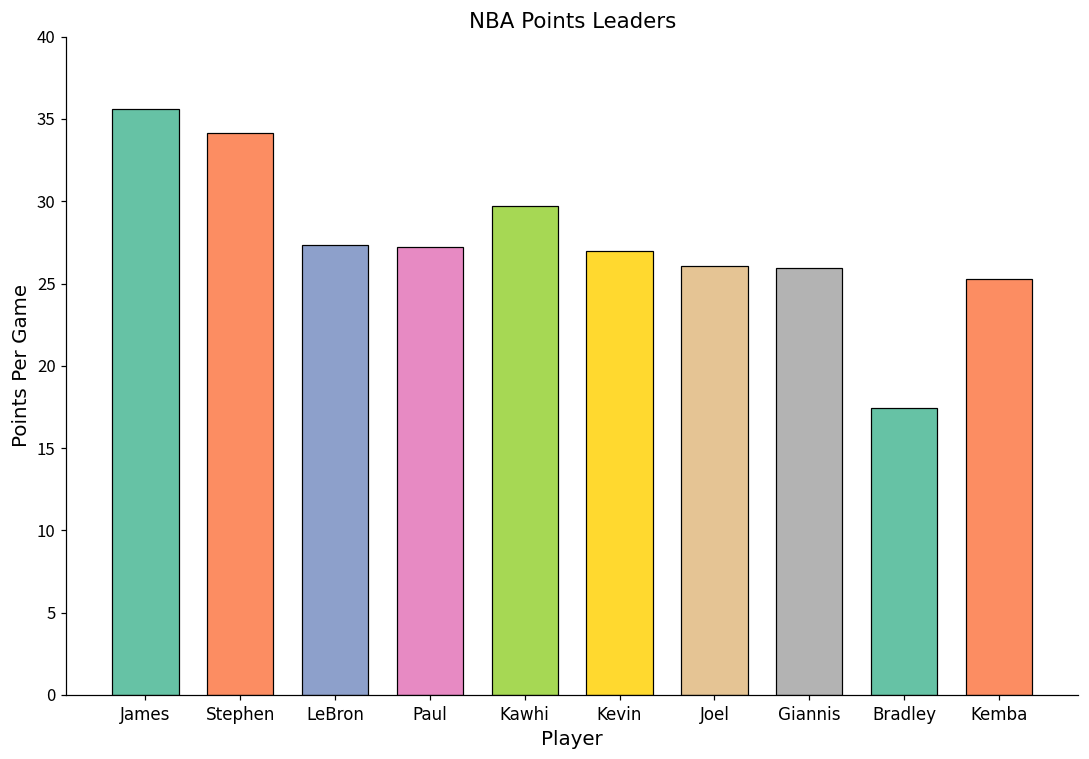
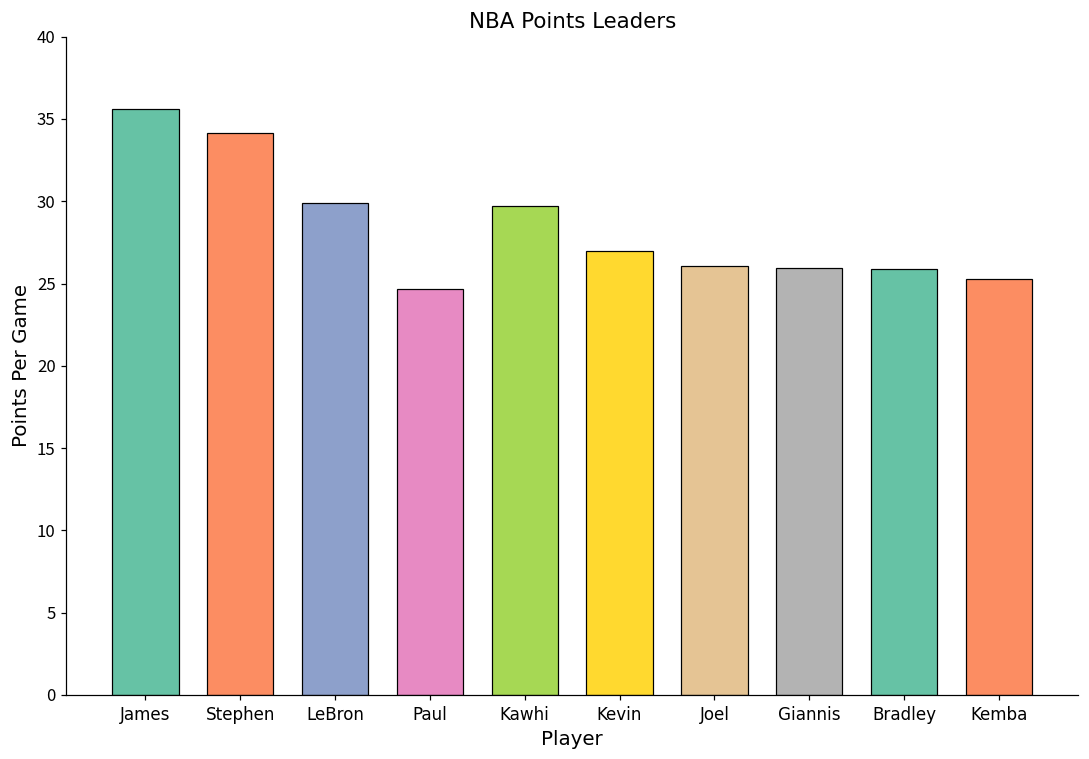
  {
    "James": 35.6,
    "Stephen": 34.2,
-   "LeBron": 27.3,
-   "Paul": 27.2,
+   "LeBron": 29.9,
+   "Paul": 24.7,
    "Kawhi": 29.7,
    "Kevin": 27.0,
    "Joel": 26.1,
    "Giannis": 26.0,
-   "Bradley": 17.4,
+   "Bradley": 25.9,
    "Kemba": 25.3
  }
